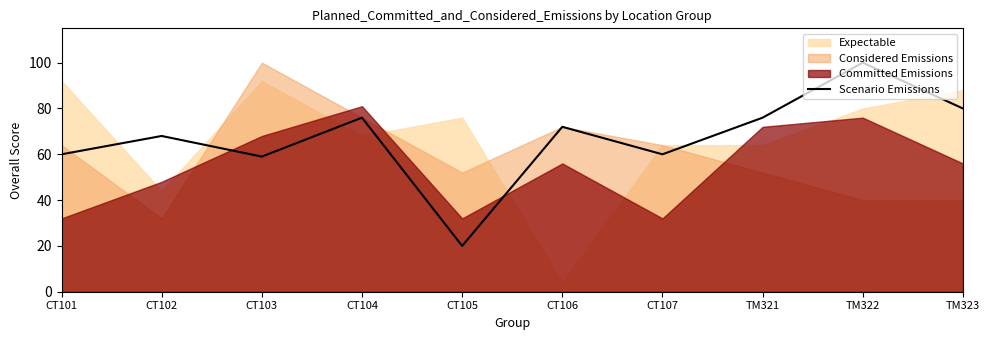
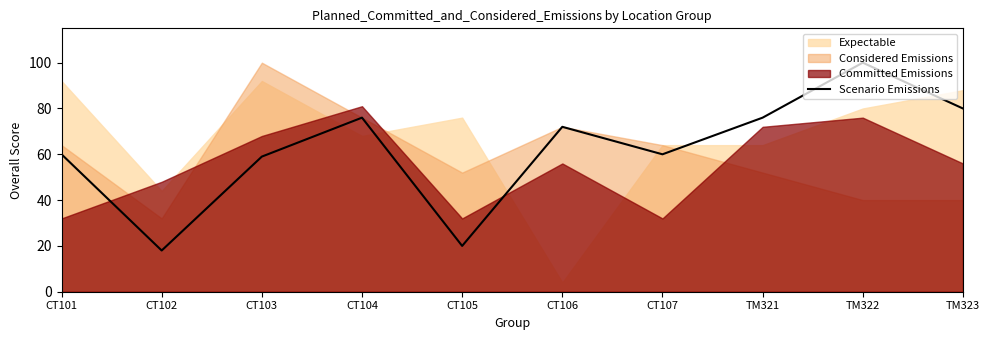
  {
    "Scenario Emissions": {
      "CT101": 60,
-     "CT102": 68,
+     "CT102": 18,
      "CT103": 59,
      "CT105": 20,
      "CT107": 60,
      "TM321": 76,
      "TM323": 80
    },
    "Committed Emissions": {
      "CT101": 32,
      "CT102": 48,
      "CT103": 68,
      "CT104": 81,
      "CT105": 32,
      "CT106": 56,
      "CT107": 32,
      "TM321": 72,
      "TM322": 76,
      "TM323": 56
    }
  }
